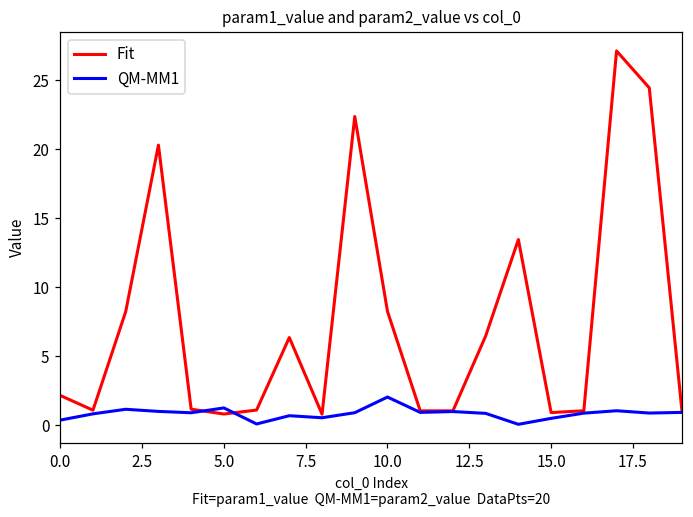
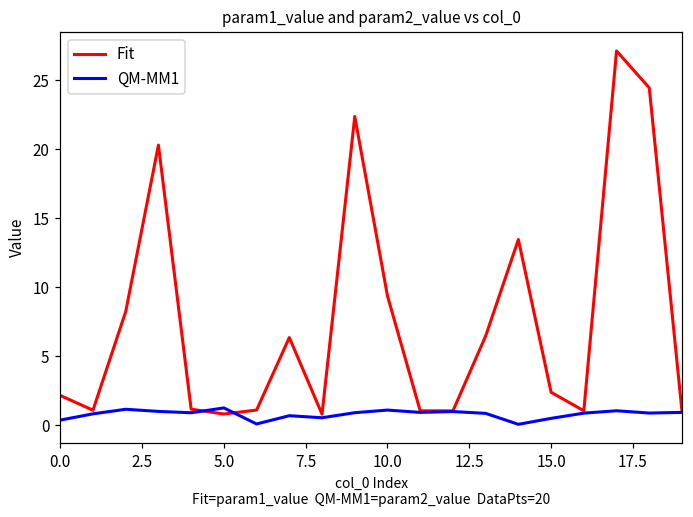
  {
    "Fit": {
      "0.0": 2.2,
      "5.0": 0.8,
-     "10.0": 8.2,
-     "15.0": 0.9
+     "10.0": 9.4,
+     "15.0": 2.4
    },
    "QM-MM1": {
      "0.0": 0.4,
      "5.0": 1.3,
-     "10.0": 2.0,
+     "10.0": 1.1,
      "15.0": 0.5
    }
  }
